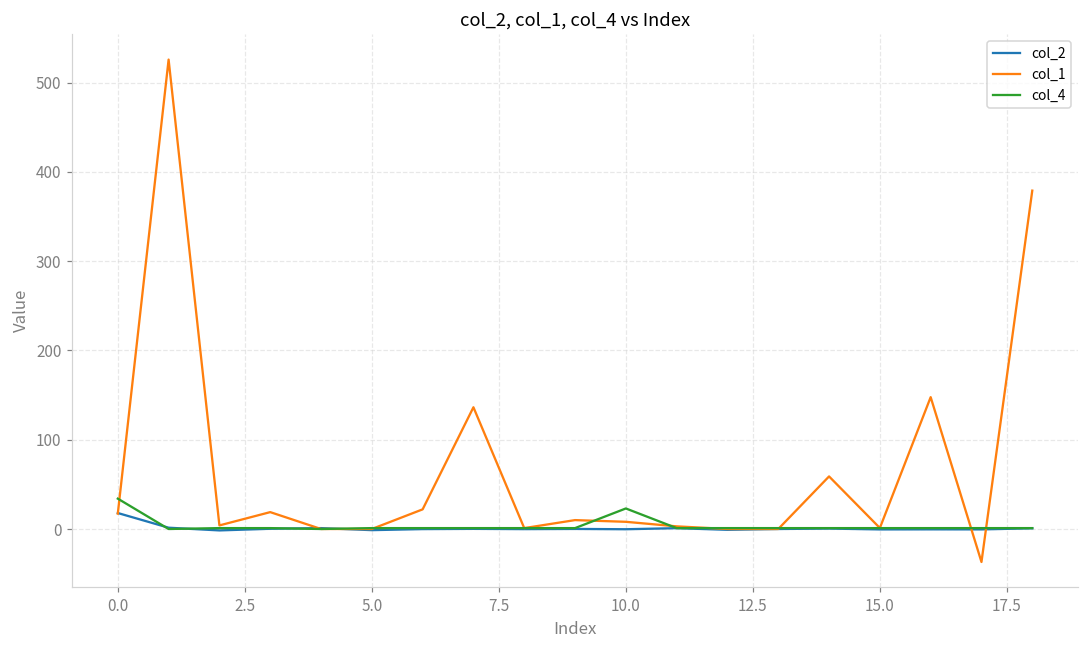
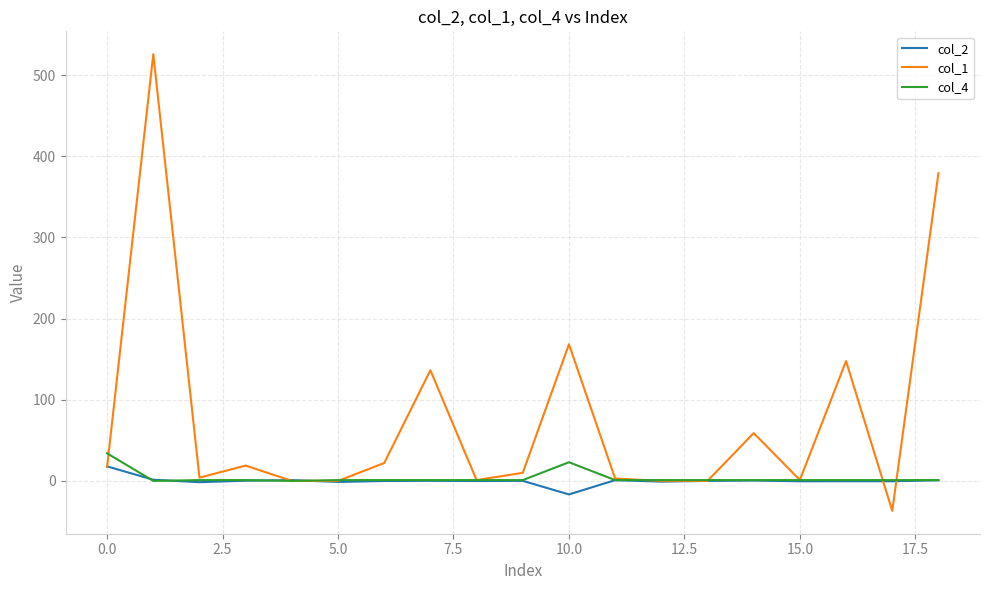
  {
    "col_2": {
-     "10.0": 0
+     "10.0": -20
    },
    "col_1": {
-     "10.0": 10
+     "10.0": 170
    },
    "col_4": {
      "0.0": 30,
      "10.0": 20
    }
  }
